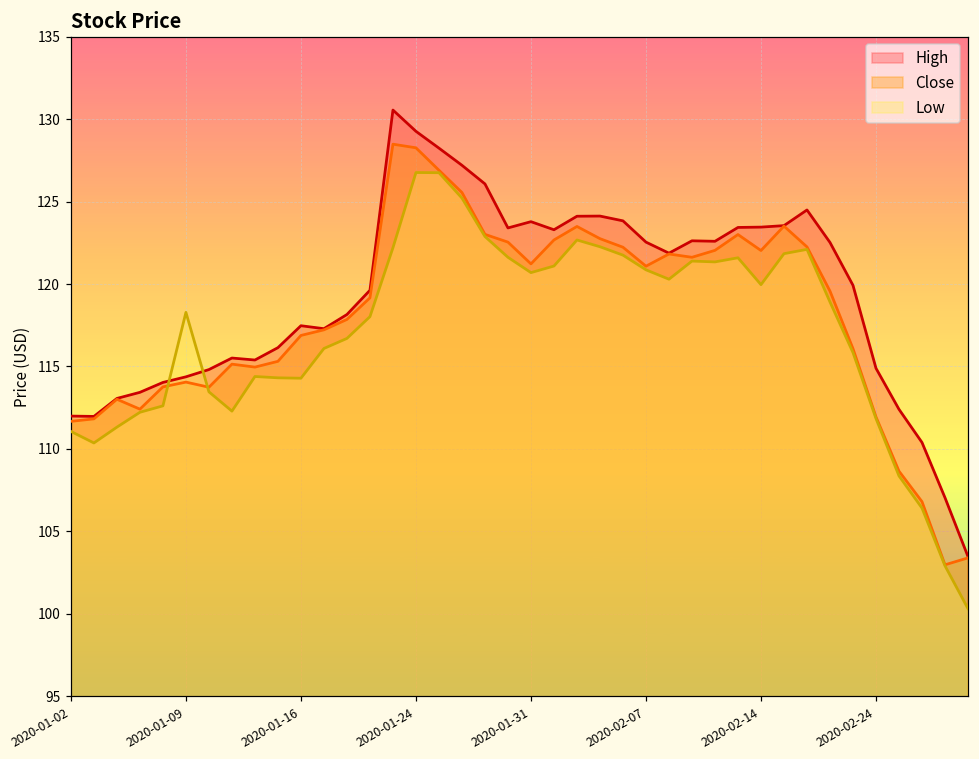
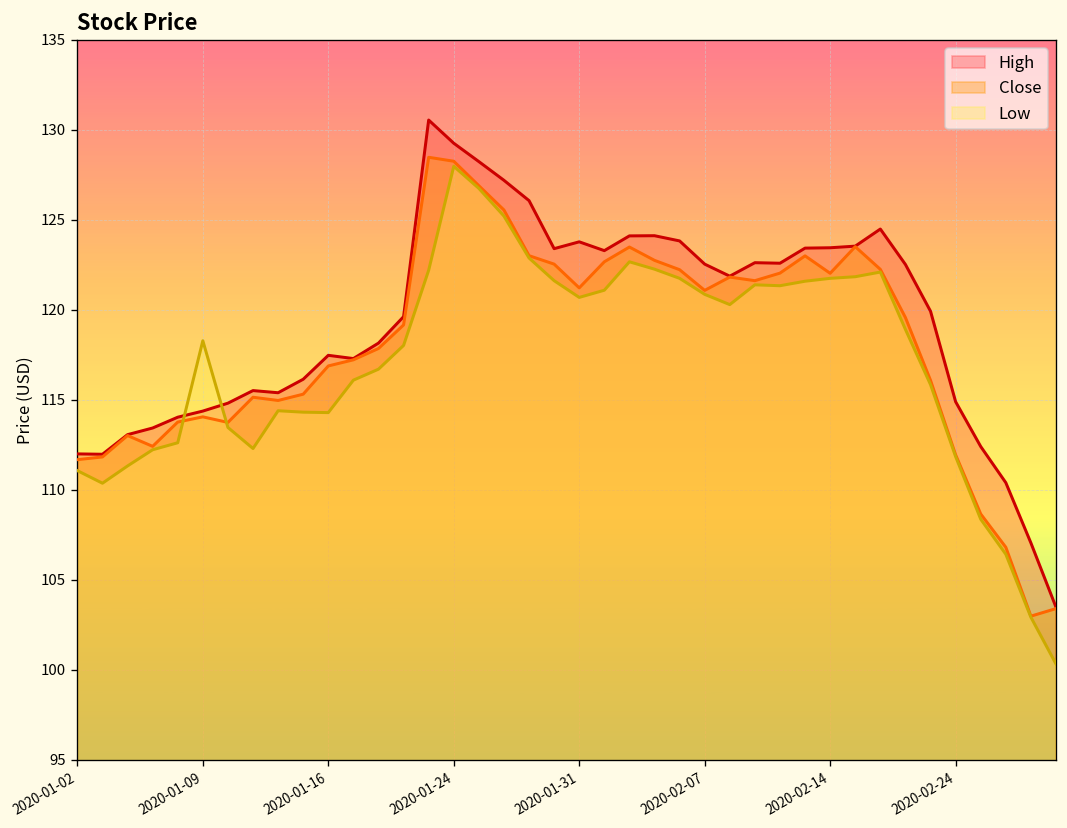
  {
    "Low": {
      "2020-01-02": 111.1,
      "2020-01-09": 118.3,
      "2020-01-16": 114.3,
-     "2020-01-24": 126.8,
+     "2020-01-24": 128.0,
      "2020-01-31": 120.7,
      "2020-02-07": 120.9,
-     "2020-02-14": 120.0
+     "2020-02-14": 121.8
    }
  }
